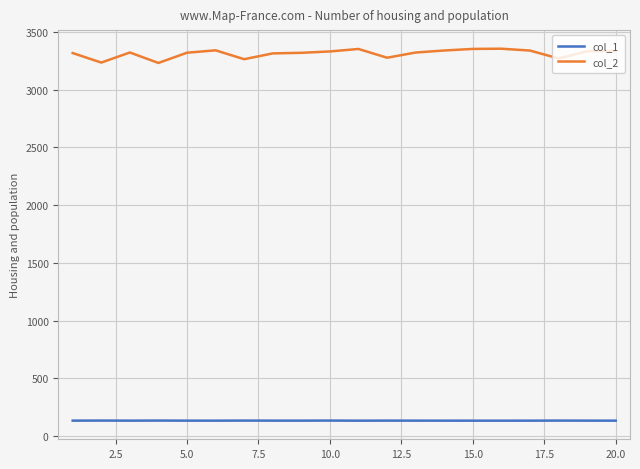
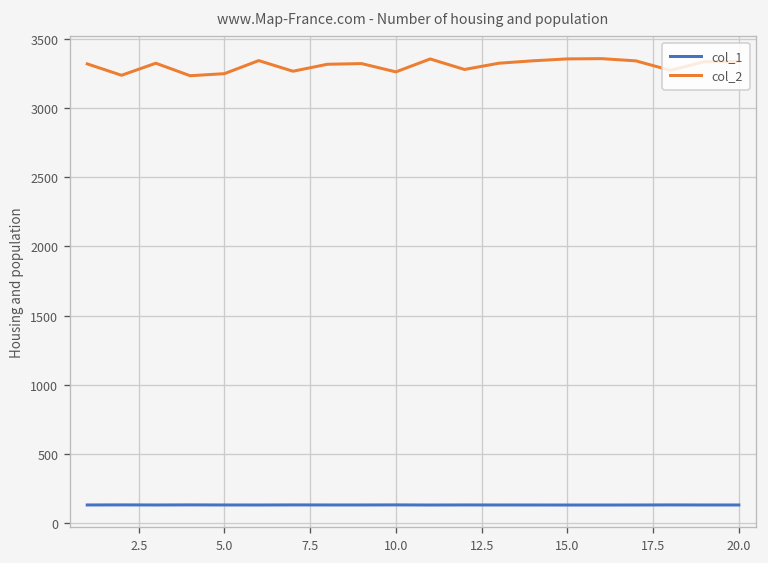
  {
    "col_1": {
      "5.0": 130,
      "10.0": 130,
      "15.0": 130,
      "20.0": 130
    },
    "col_2": {
-     "5.0": 3320,
-     "10.0": 3330,
+     "5.0": 3250,
+     "10.0": 3260,
      "15.0": 3350
    }
  }
